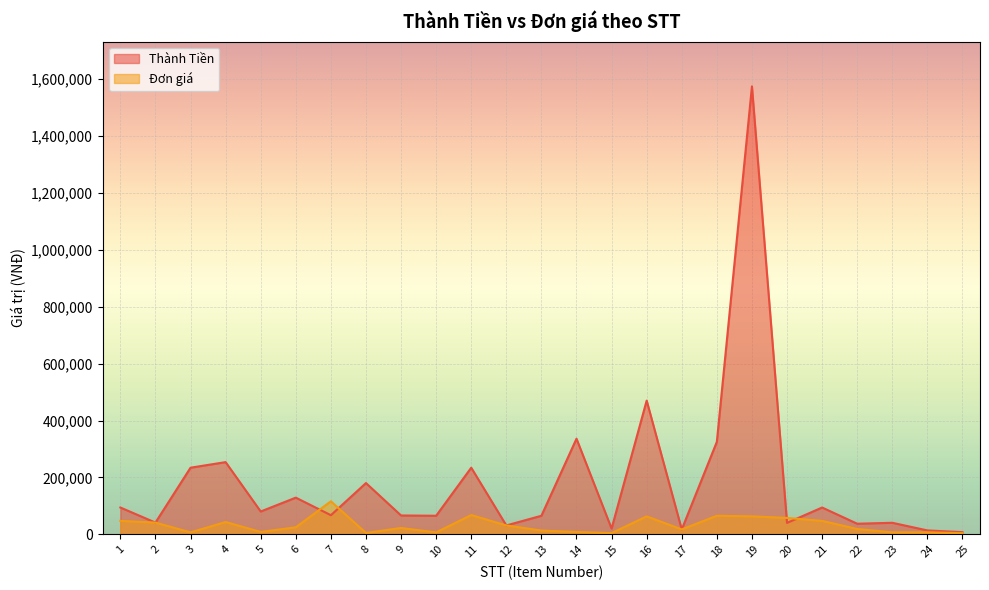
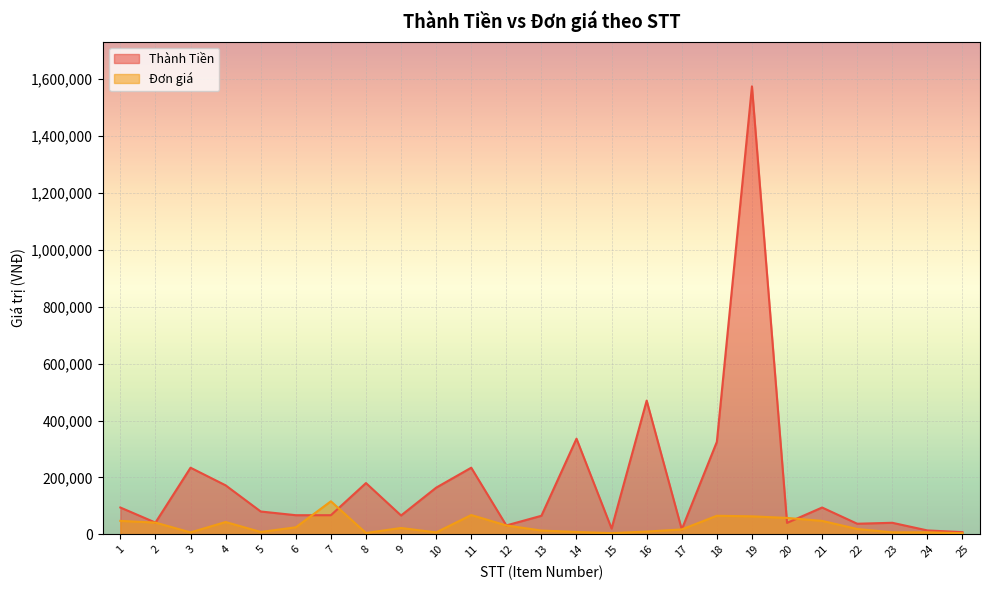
  {
    "Thành Tiền": {
      "1": "90,000",
      "3": "230,000",
-     "4": "250,000",
+     "4": "170,000",
      "5": "80,000",
-     "6": "130,000",
+     "6": "70,000",
      "7": "70,000",
      "8": "180,000",
      "9": "70,000",
-     "10": "70,000",
+     "10": "160,000",
      "11": "230,000",
      "13": "70,000",
      "14": "340,000",
      "15": "20,000",
      "16": "470,000",
      "18": "330,000",
      "19": "1,580,000",
      "20": "40,000",
      "21": "90,000",
      "22": "40,000",
      "23": "40,000"
    },
    "Đơn giá": {
      "1": "50,000",
      "3": "10,000",
      "4": "40,000",
      "5": "10,000",
      "6": "20,000",
      "7": "120,000",
      "8": "0",
      "9": "20,000",
      "10": "10,000",
      "11": "70,000",
      "13": "10,000",
      "14": "10,000",
      "15": "0",
-     "16": "60,000",
+     "16": "10,000",
      "18": "70,000",
      "19": "60,000",
      "20": "60,000",
      "21": "50,000",
      "22": "20,000",
      "23": "10,000"
    }
  }
